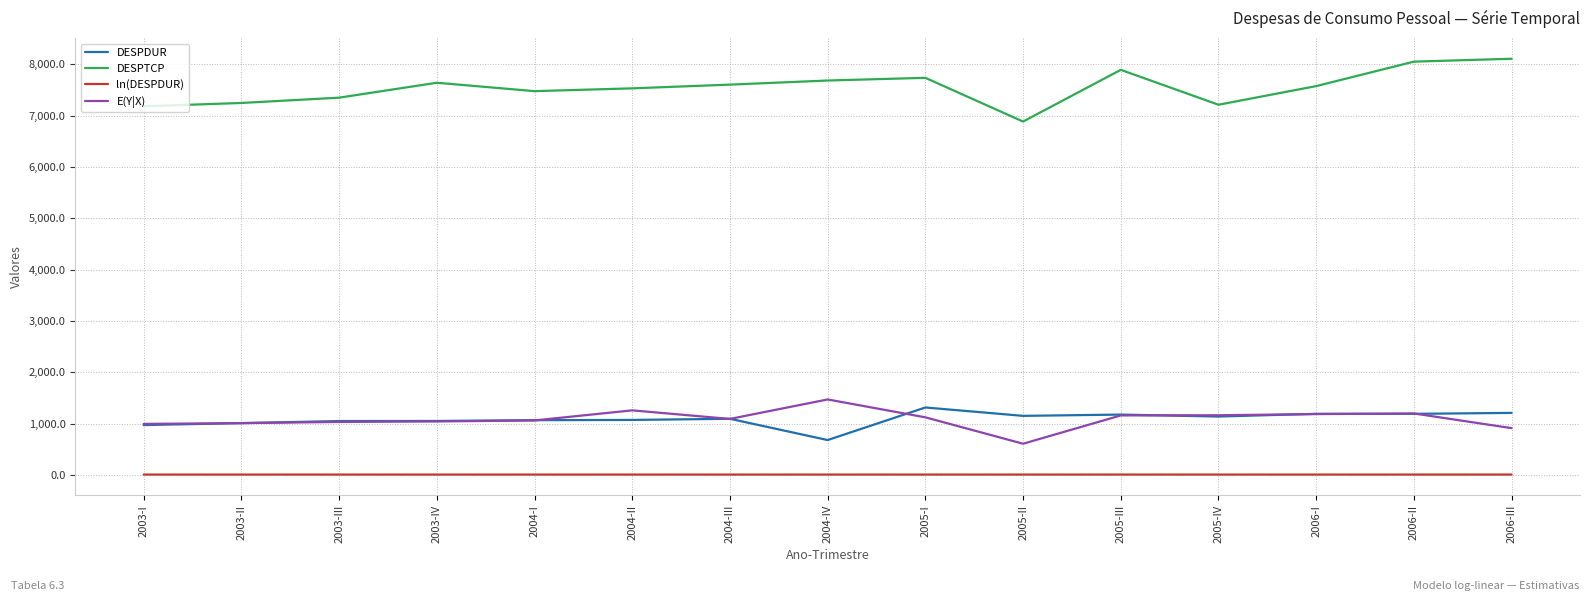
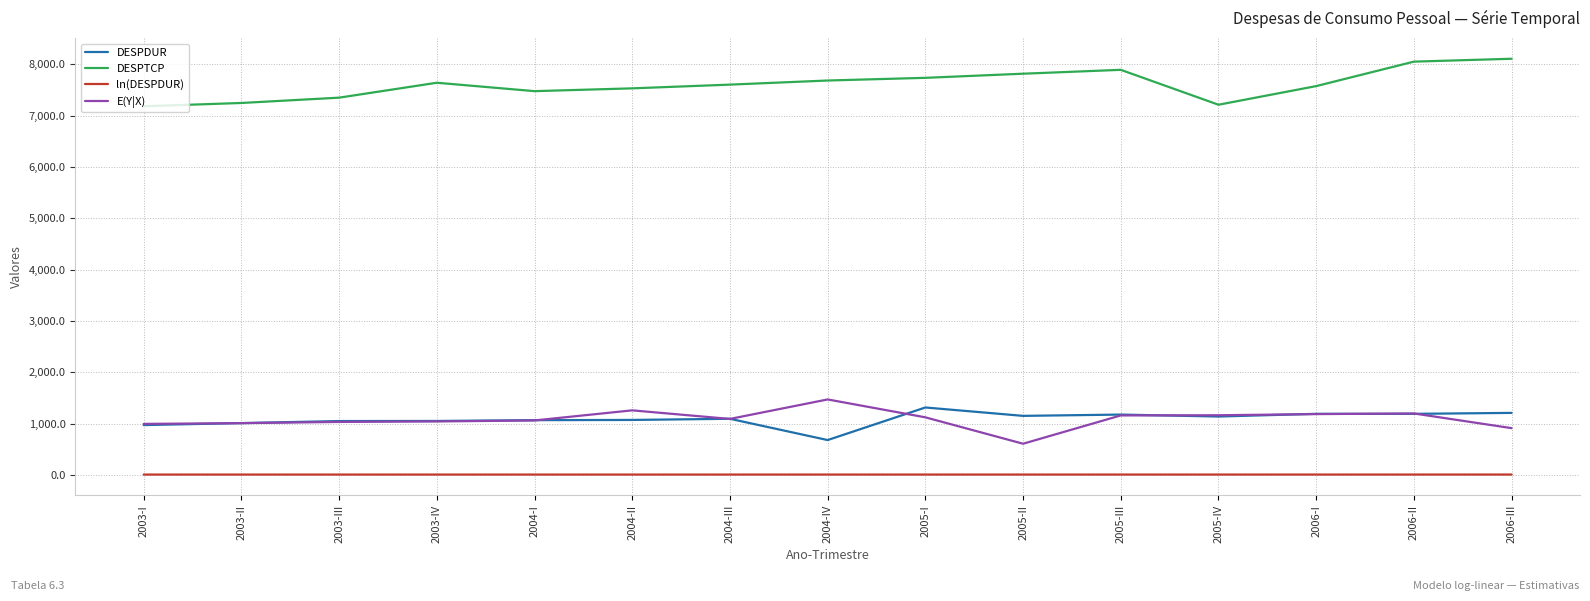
  {
    "DESPDUR": {
      "2004-II": "1,100",
      "2004-IV": "700",
      "2005-I": "1,300",
      "2005-II": "1,200",
      "2006-III": "1,200"
    },
    "DESPTCP": {
      "2003-II": "7,200",
      "2003-III": "7,400",
      "2003-IV": "7,600",
      "2004-I": "7,500",
      "2004-II": "7,500",
      "2004-III": "7,600",
      "2004-IV": "7,700",
      "2005-I": "7,700",
-     "2005-II": "6,900",
+     "2005-II": "7,800",
      "2005-III": "7,900",
      "2005-IV": "7,200",
      "2006-I": "7,600",
      "2006-II": "8,100",
      "2006-III": "8,100"
    },
    "ln(DESPDUR)": {
      "2003-I": "0",
      "2003-II": "0",
      "2003-III": "0",
      "2003-IV": "0",
      "2004-I": "0",
      "2004-II": "0",
      "2004-III": "0",
      "2004-IV": "0",
      "2005-I": "0",
      "2005-II": "0",
      "2005-III": "0",
      "2005-IV": "0",
      "2006-I": "0",
      "2006-II": "0",
      "2006-III": "0"
    },
    "E(Y|X)": {
      "2004-II": "1,300",
      "2004-IV": "1,500",
      "2005-I": "1,100",
      "2005-II": "600",
      "2006-III": "900"
    }
  }
